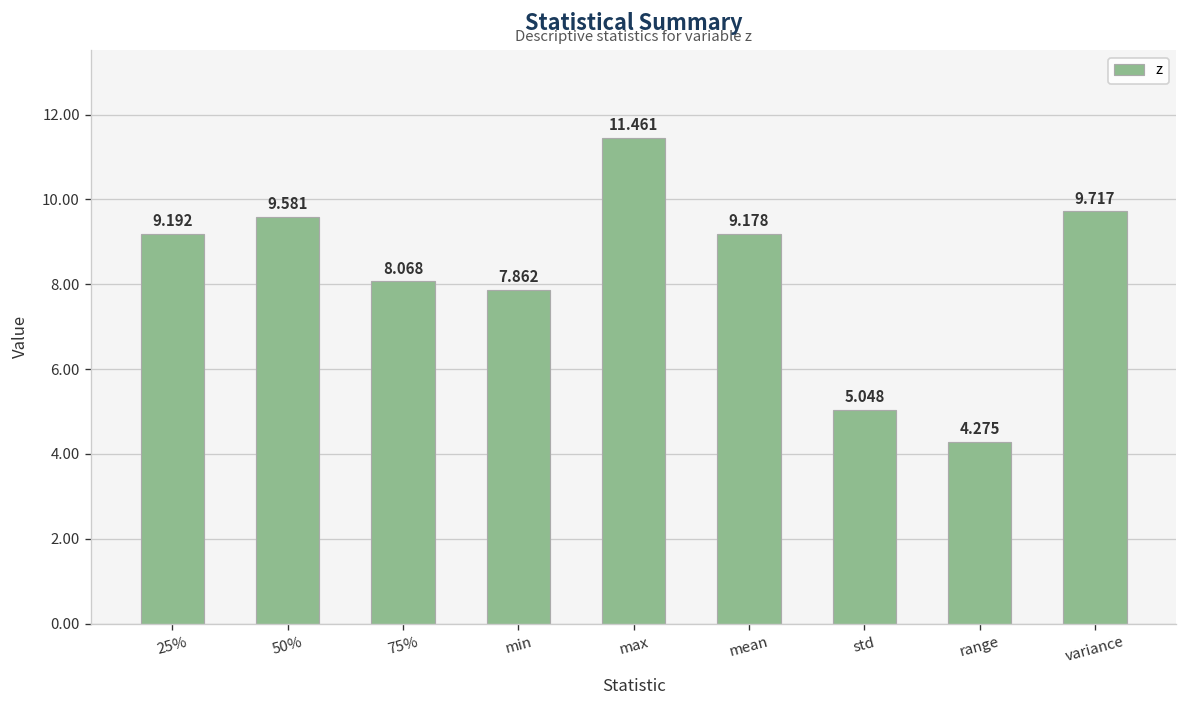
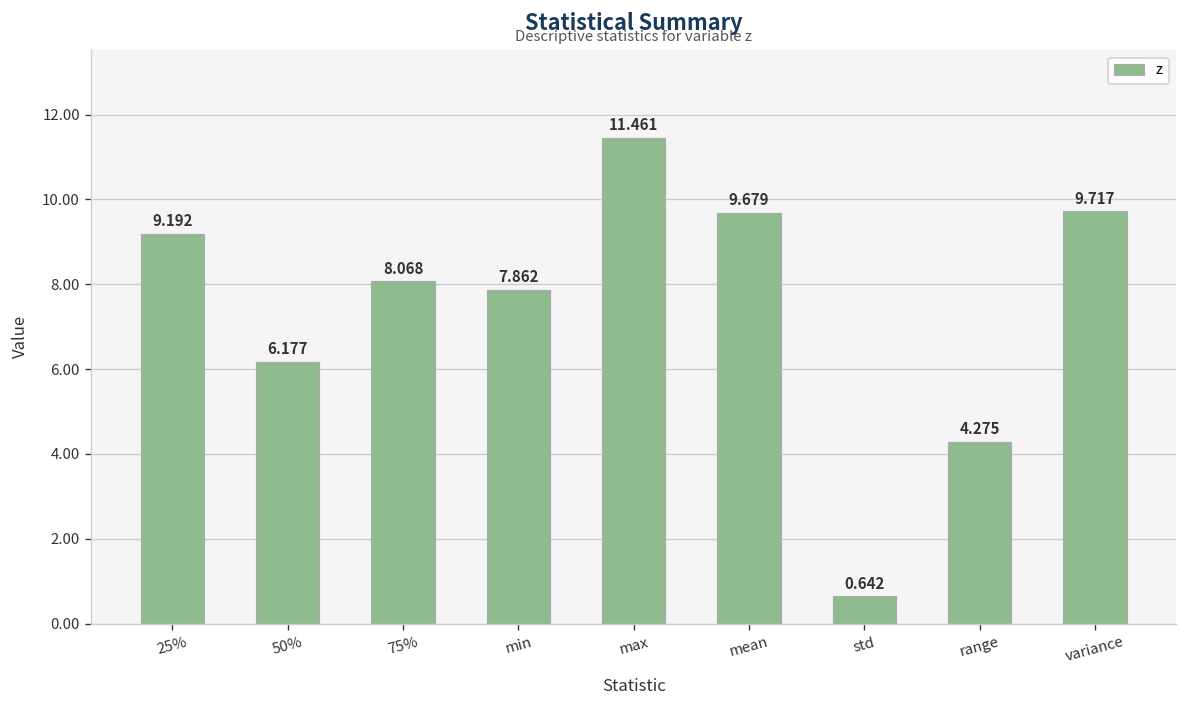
  {
    "25%": 9.192,
-   "50%": 9.581,
+   "50%": 6.177,
    "75%": 8.068,
    "min": 7.862,
    "max": 11.461,
-   "mean": 9.178,
-   "std": 5.048,
+   "mean": 9.679,
+   "std": 0.642,
    "range": 4.275,
    "variance": 9.717
  }
